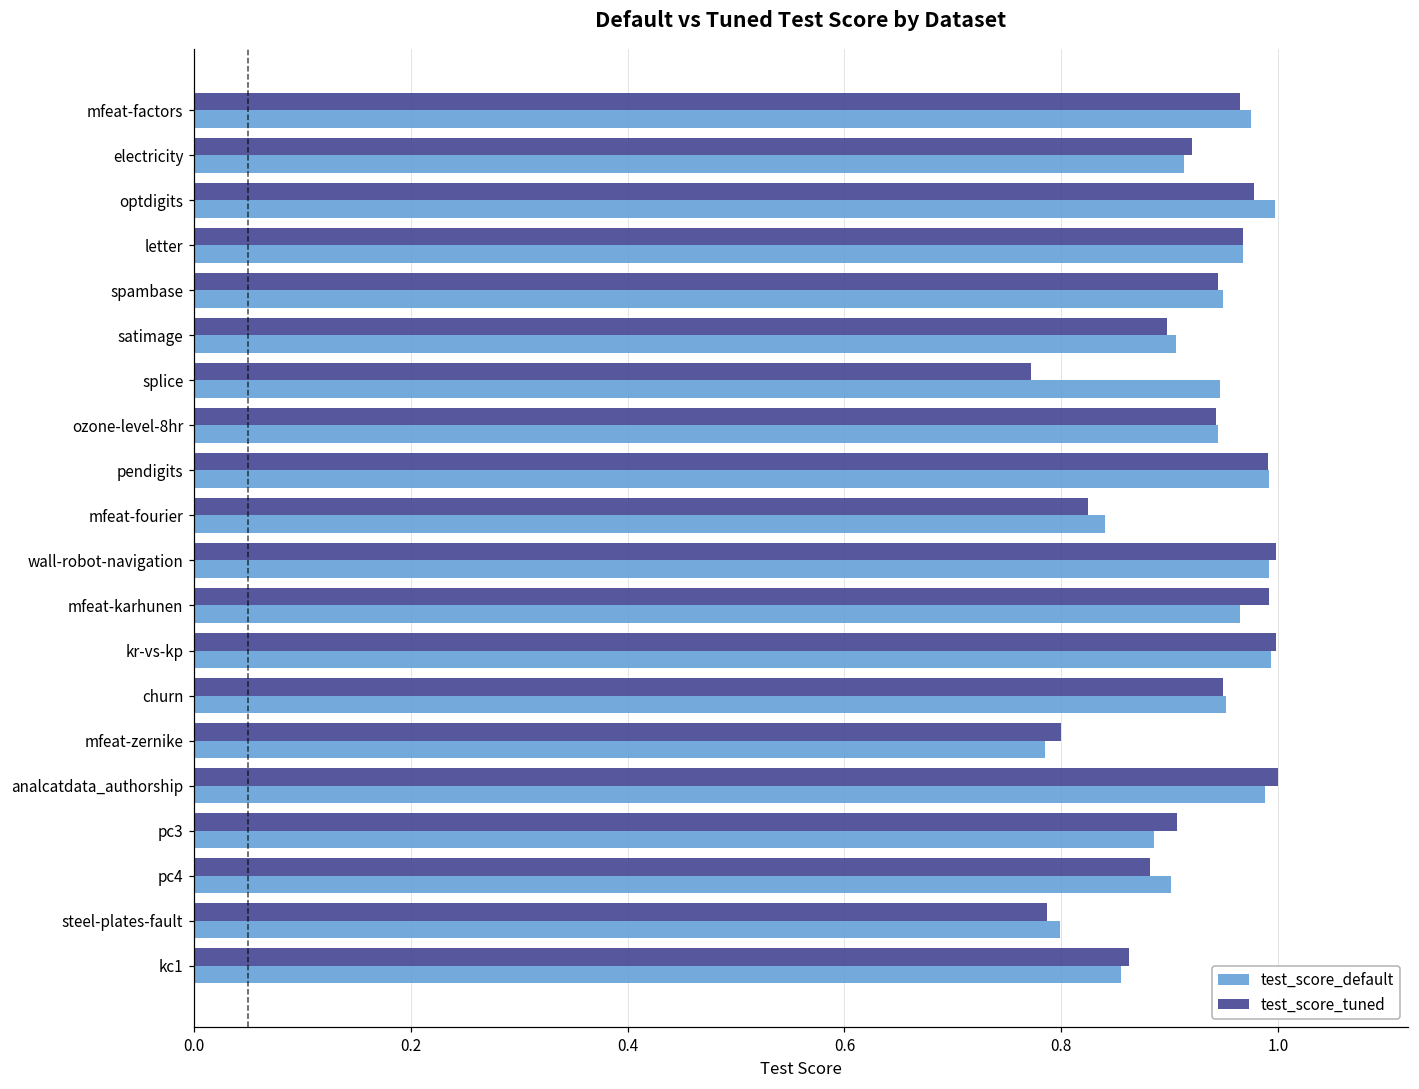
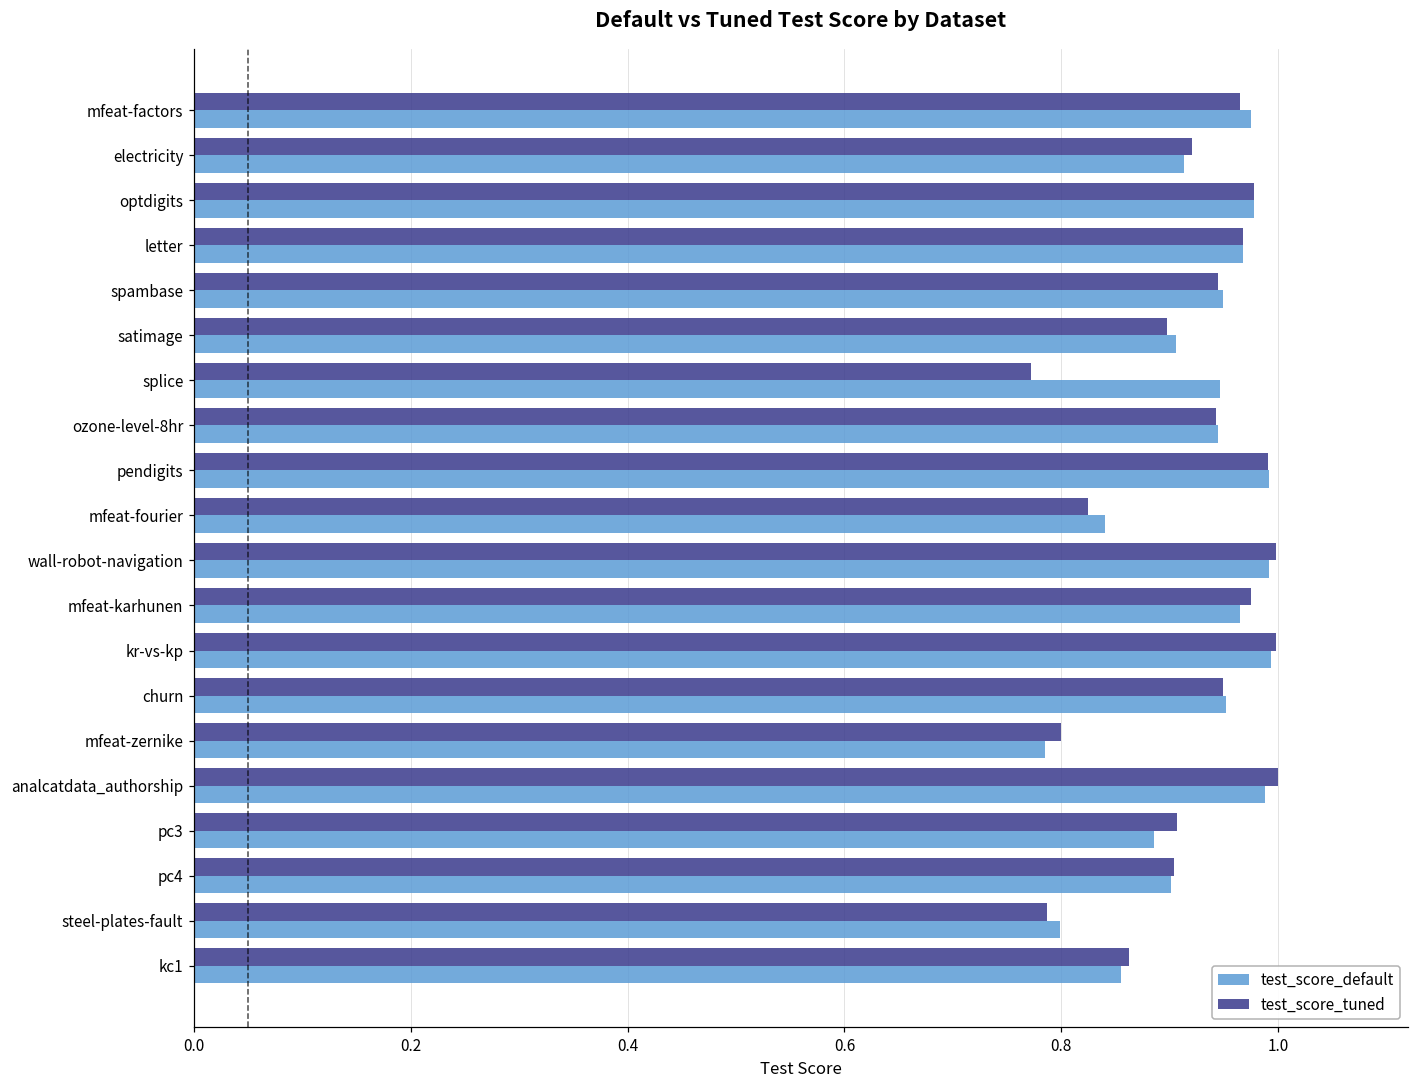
  {
    "test_score_default": {
      "mfeat-factors": 0.98,
      "electricity": 0.91,
-     "optdigits": 1.00,
+     "optdigits": 0.98,
      "letter": 0.97,
      "spambase": 0.95,
      "satimage": 0.91,
      "splice": 0.95,
      "ozone-level-8hr": 0.95,
      "pendigits": 0.99,
      "mfeat-fourier": 0.84,
      "wall-robot-navigation": 0.99,
      "mfeat-karhunen": 0.97,
      "kr-vs-kp": 0.99,
      "churn": 0.95,
      "mfeat-zernike": 0.79,
      "analcatdata_authorship": 0.99,
      "pc3": 0.89,
      "pc4": 0.90,
      "steel-plates-fault": 0.80,
      "kc1": 0.86
    },
    "test_score_tuned": {
      "mfeat-factors": 0.97,
      "electricity": 0.92,
      "optdigits": 0.98,
      "letter": 0.97,
      "spambase": 0.95,
      "satimage": 0.90,
      "splice": 0.77,
      "ozone-level-8hr": 0.94,
      "pendigits": 0.99,
      "mfeat-fourier": 0.83,
      "wall-robot-navigation": 1.00,
-     "mfeat-karhunen": 0.99,
+     "mfeat-karhunen": 0.98,
      "kr-vs-kp": 1.00,
      "churn": 0.95,
      "mfeat-zernike": 0.80,
      "analcatdata_authorship": 1.00,
      "pc3": 0.91,
-     "pc4": 0.88,
+     "pc4": 0.90,
      "steel-plates-fault": 0.79,
      "kc1": 0.86
    }
  }
